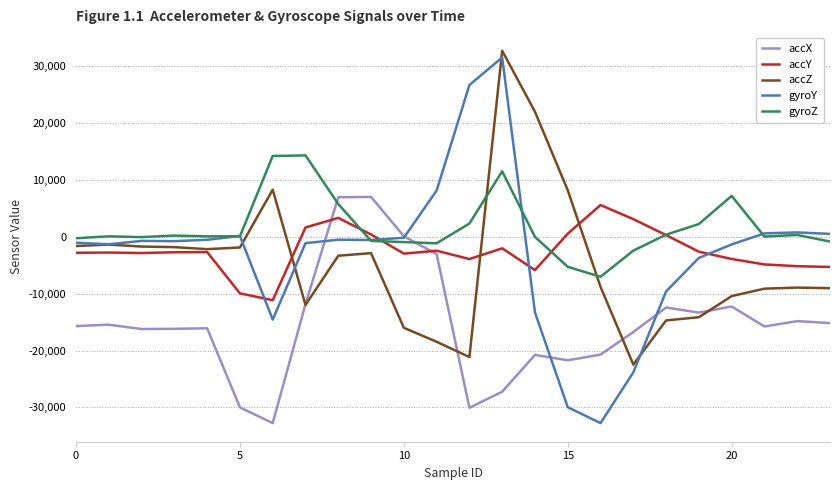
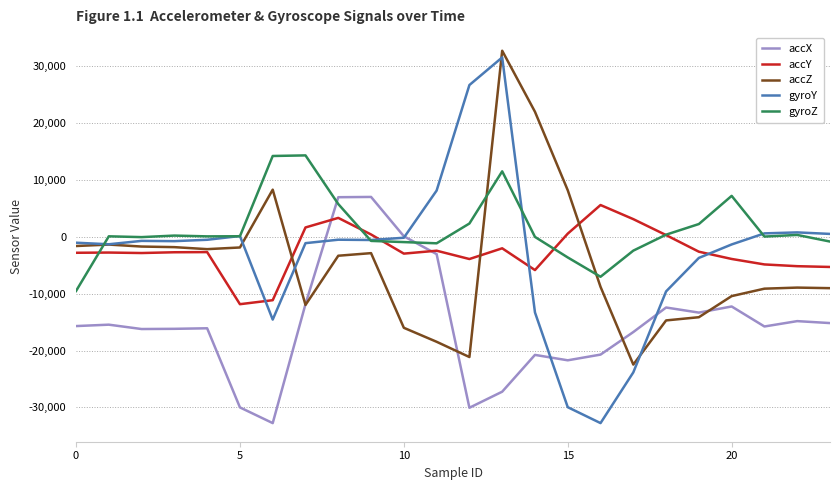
  {
    "accX": {
      "0": "-16,000",
      "5": "-30,000",
      "15": "-22,000",
      "20": "-12,000"
    },
    "accY": {
      "0": "-3,000",
-     "5": "-10,000",
+     "5": "-12,000",
      "10": "-3,000",
      "15": "1,000",
      "20": "-4,000"
    },
    "accZ": {
      "0": "-2,000",
      "5": "-2,000",
      "10": "-16,000",
      "15": "8,000",
      "20": "-10,000"
    },
    "gyroY": {
      "0": "-1,000",
      "15": "-30,000",
      "20": "-1,000"
    },
    "gyroZ": {
-     "0": "0",
+     "0": "-10,000",
      "10": "-1,000",
-     "15": "-5,000",
+     "15": "-4,000",
      "20": "7,000"
    }
  }
